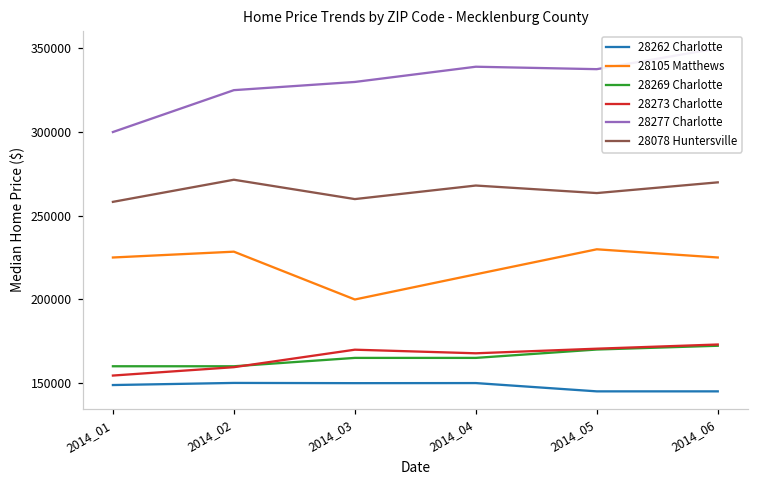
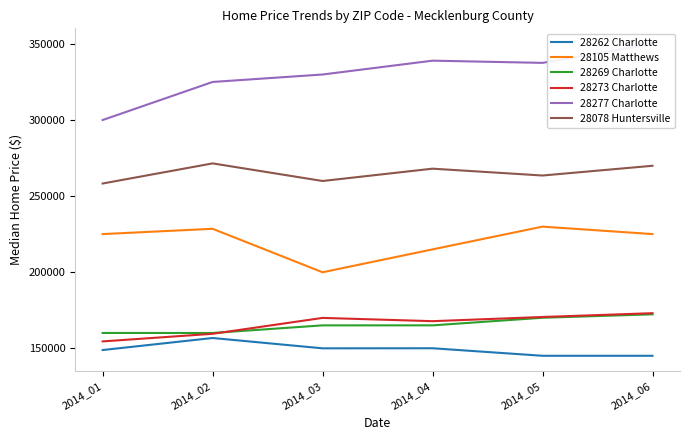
  {
    "28262 Charlotte": {
      "2014_01": 149000,
-     "2014_02": 150000,
+     "2014_02": 157000,
      "2014_03": 150000,
      "2014_04": 150000,
      "2014_05": 145000,
      "2014_06": 145000
    },
    "28105 Matthews": {
      "2014_01": 225000,
      "2014_02": 228000,
      "2014_03": 200000,
      "2014_04": 215000,
      "2014_05": 230000,
      "2014_06": 225000
    },
    "28269 Charlotte": {
      "2014_01": 160000,
      "2014_03": 165000,
      "2014_04": 165000
    },
    "28273 Charlotte": {
      "2014_01": 154000,
      "2014_03": 170000,
      "2014_04": 168000
    },
    "28277 Charlotte": {
      "2014_01": 300000,
      "2014_02": 325000,
      "2014_03": 330000,
      "2014_04": 339000,
      "2014_05": 338000
    },
    "28078 Huntersville": {
      "2014_01": 258000,
      "2014_02": 271000,
      "2014_03": 260000,
      "2014_04": 268000,
      "2014_05": 264000,
      "2014_06": 270000
    }
  }
